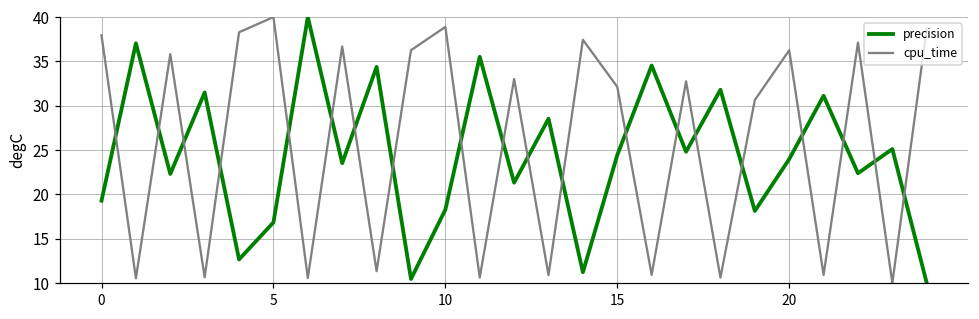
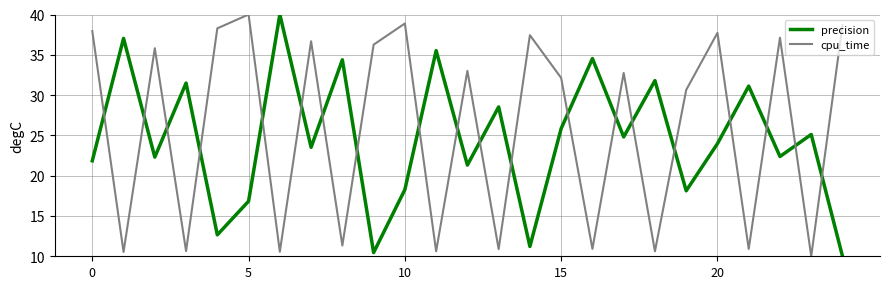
  {
    "precision": {
-     "0": 19,
+     "0": 22,
      "5": 17,
      "10": 18,
-     "15": 24,
+     "15": 26,
      "20": 24
    },
    "cpu_time": {
      "0": 38,
      "5": 40,
      "10": 39,
      "15": 32,
-     "20": 36
+     "20": 38
    }
  }
